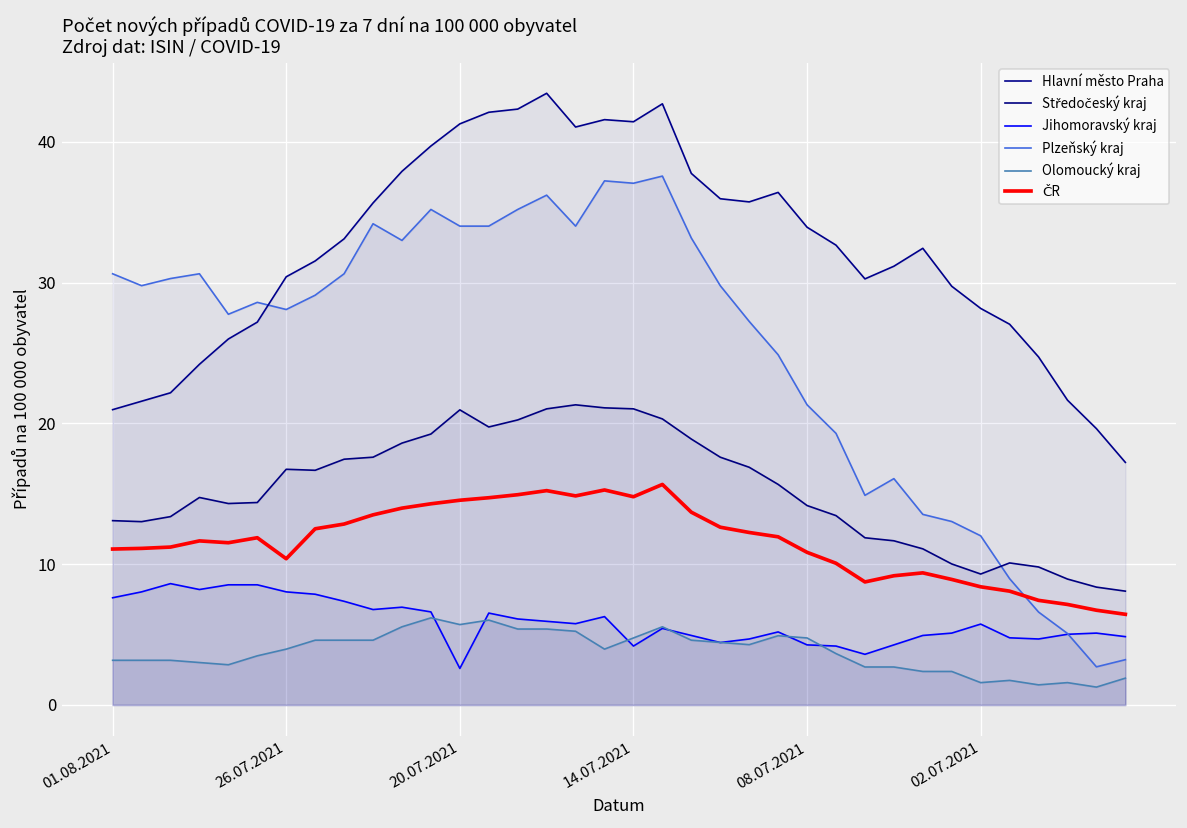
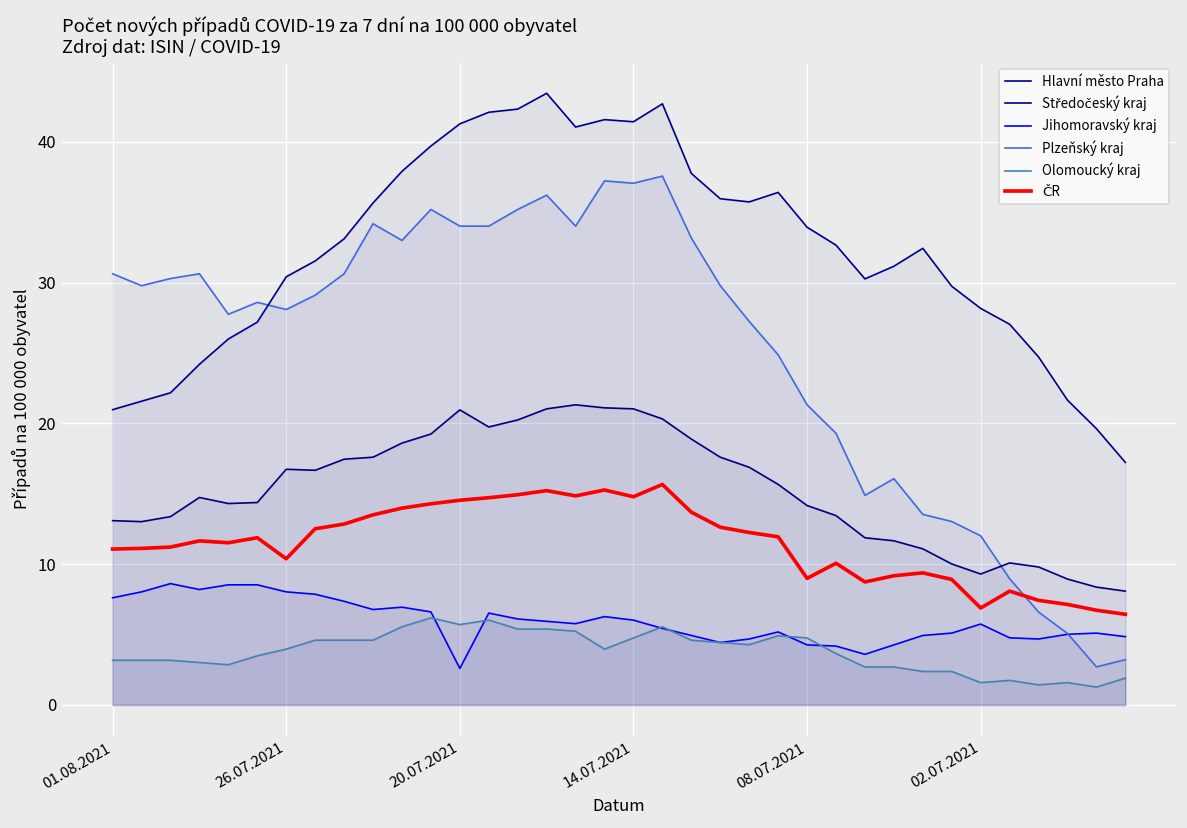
  {
    "Jihomoravský kraj": {
      "01.08.2021": 7.6,
      "26.07.2021": 8.0,
      "20.07.2021": 2.6,
-     "14.07.2021": 4.2,
+     "14.07.2021": 6.0,
      "08.07.2021": 4.3,
      "02.07.2021": 5.7
    },
    "ČR": {
      "01.08.2021": 11.1,
      "26.07.2021": 10.4,
      "20.07.2021": 14.5,
      "14.07.2021": 14.8,
-     "08.07.2021": 10.8,
-     "02.07.2021": 8.4
+     "08.07.2021": 9.0,
+     "02.07.2021": 6.9
    }
  }
